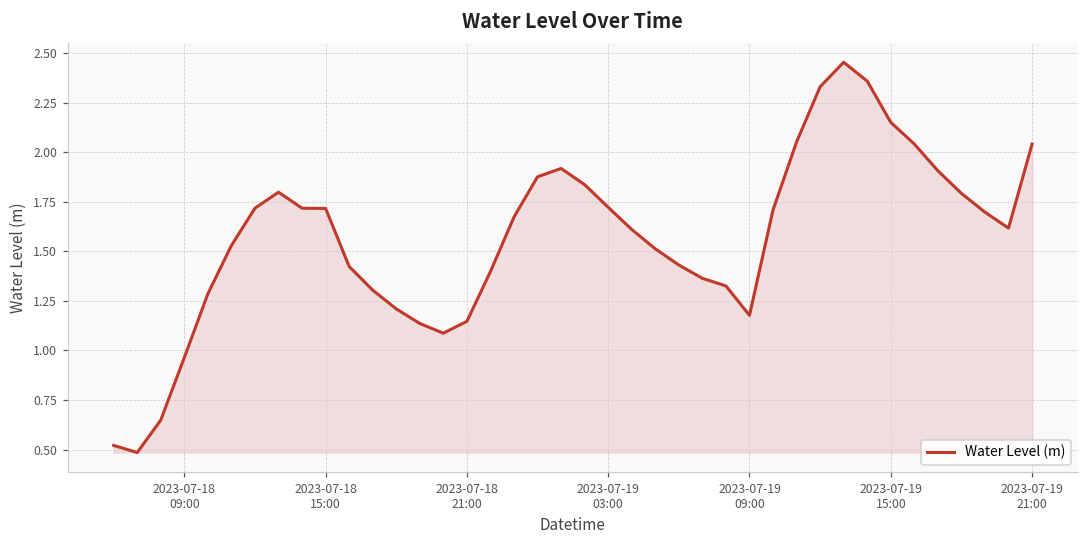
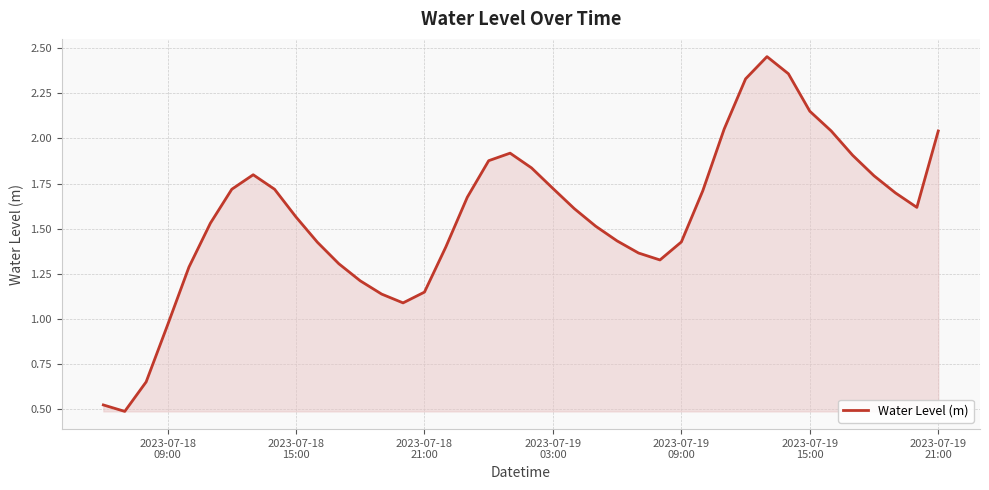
  {
    "2023-07-18 09:00": 0.96,
-   "2023-07-18 15:00": 1.72,
+   "2023-07-18 15:00": 1.56,
    "2023-07-18 21:00": 1.15,
    "2023-07-19 03:00": 1.72,
-   "2023-07-19 09:00": 1.18,
+   "2023-07-19 09:00": 1.43,
    "2023-07-19 15:00": 2.15,
    "2023-07-19 21:00": 2.04
  }
